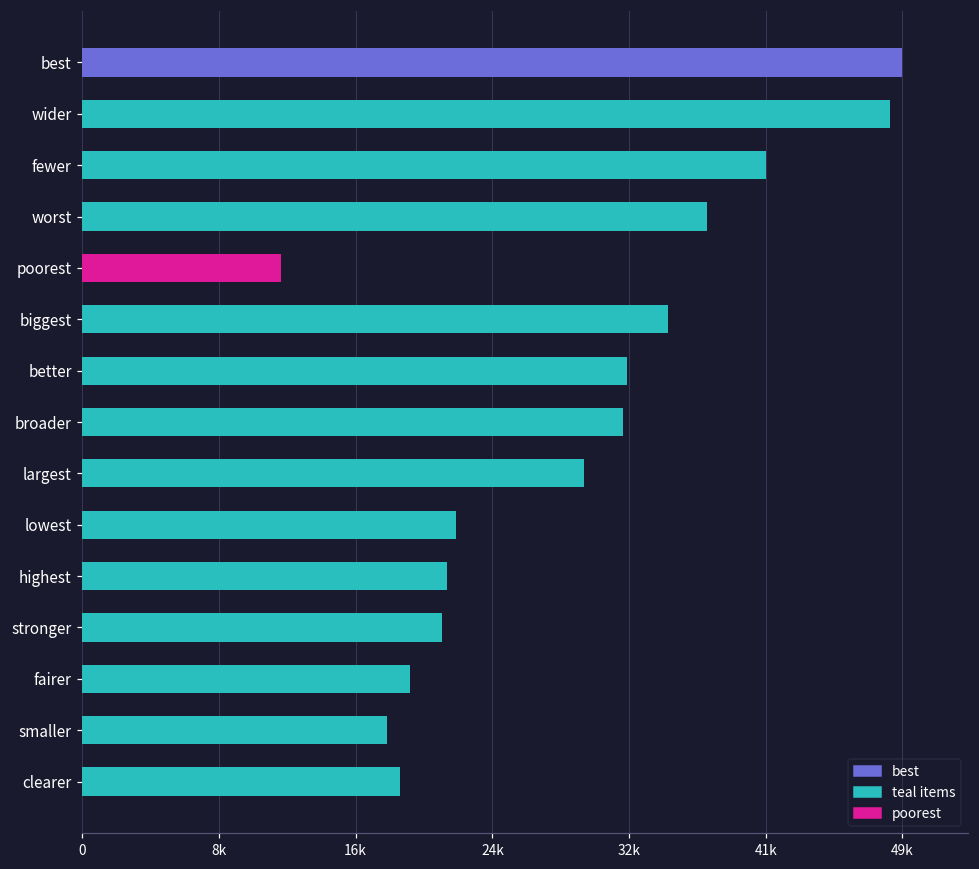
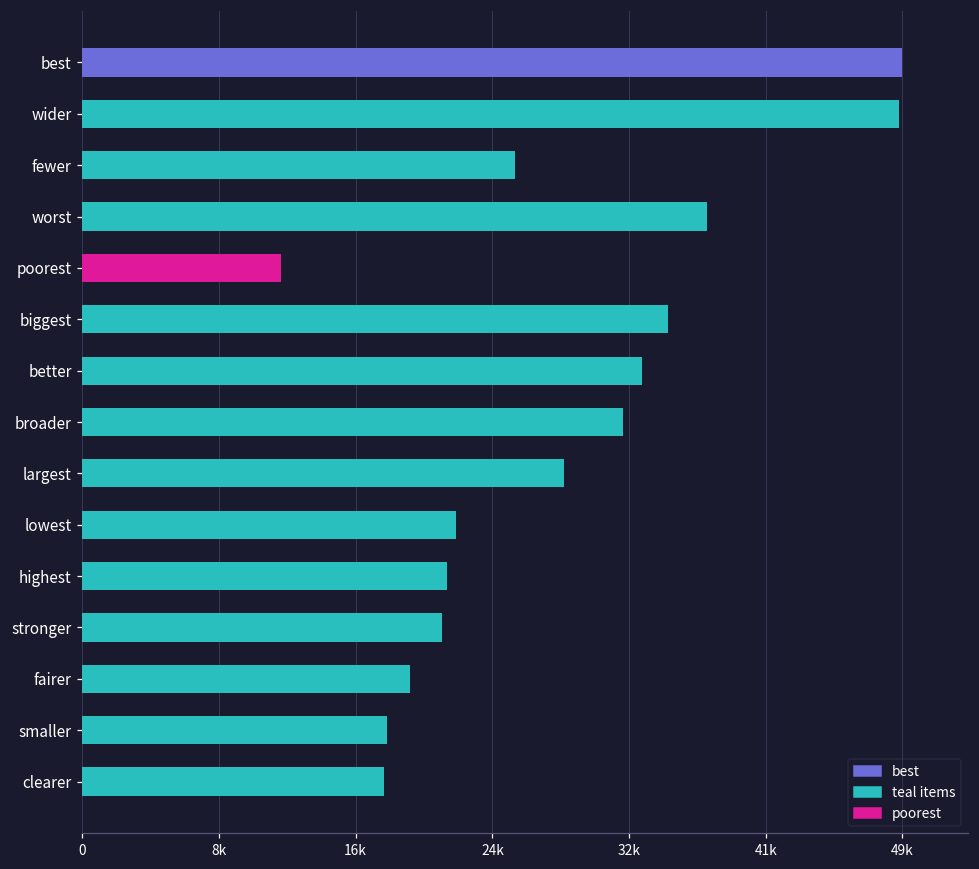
  {
    "best": 49200,
-   "wider": 48500,
-   "fewer": 41000,
+   "wider": 49000,
+   "fewer": 26000,
    "worst": 37500,
    "poorest": 11900,
    "biggest": 35200,
-   "better": 32700,
+   "better": 33600,
    "broader": 32400,
-   "largest": 30100,
+   "largest": 28900,
    "lowest": 22400,
    "highest": 21900,
    "stronger": 21600,
    "fairer": 19700,
    "smaller": 18300,
-   "clearer": 19100
+   "clearer": 18100
  }
